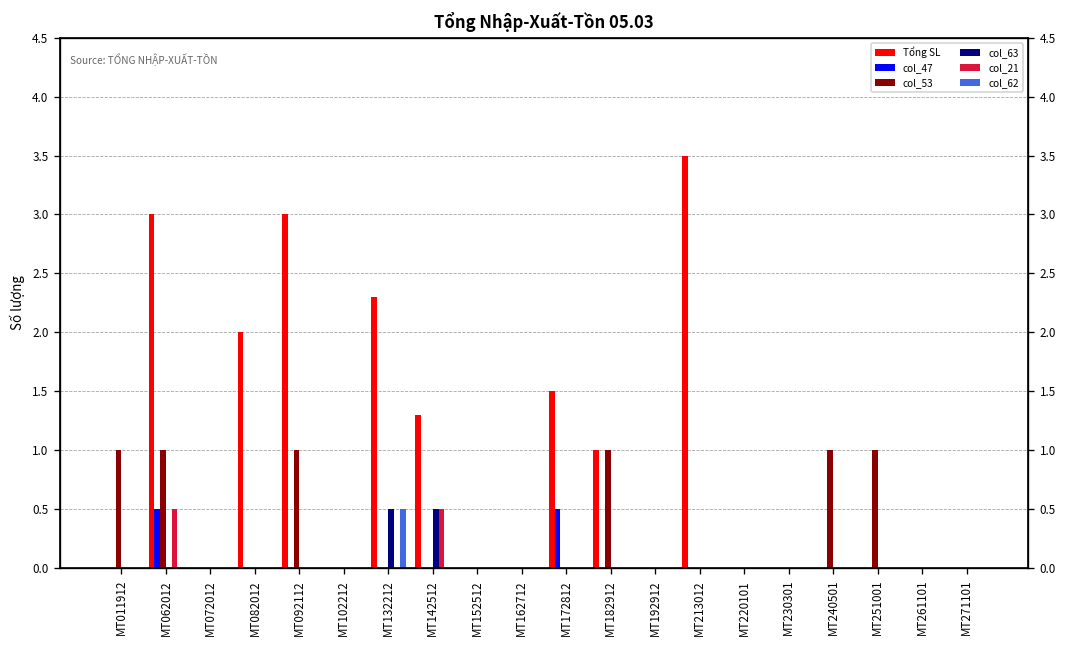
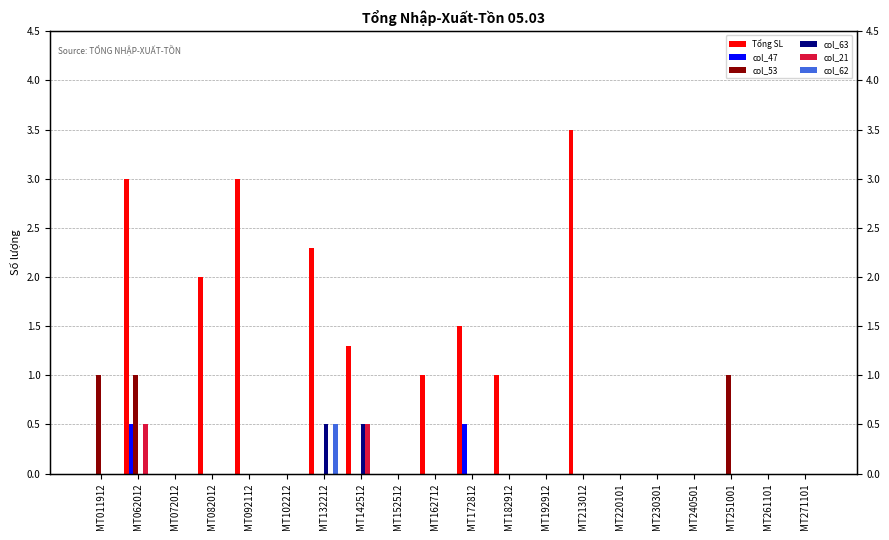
  {
    "Tổng SL": {
      "MT011912": 0,
      "MT062012": 3,
      "MT072012": 0,
      "MT082012": 2,
      "MT092112": 3,
      "MT102212": 0,
      "MT132212": 2.3,
      "MT142512": 1.3,
      "MT152512": 0,
-     "MT162712": 0,
+     "MT162712": 1,
      "MT172812": 1.5,
      "MT182912": 1,
      "MT192912": 0,
      "MT213012": 3.5,
      "MT220101": 0,
      "MT230301": 0,
      "MT240501": 0,
      "MT251001": 0,
      "MT261101": 0,
      "MT271101": 0
    },
    "col_47": {
      "MT011912": 0,
      "MT062012": 0.5,
      "MT072012": 0,
      "MT082012": 0,
      "MT092112": 0,
      "MT102212": 0,
      "MT132212": 0,
      "MT142512": 0,
      "MT152512": 0,
      "MT162712": 0,
      "MT172812": 0.5,
      "MT182912": 0,
      "MT192912": 0,
      "MT213012": 0,
      "MT220101": 0,
      "MT230301": 0,
      "MT240501": 0,
      "MT251001": 0,
      "MT261101": 0,
      "MT271101": 0
    },
    "col_53": {
      "MT011912": 1,
      "MT062012": 1,
      "MT072012": 0,
      "MT082012": 0,
-     "MT092112": 1,
+     "MT092112": 0,
      "MT102212": 0,
      "MT132212": 0,
      "MT142512": 0,
      "MT152512": 0,
      "MT162712": 0,
      "MT172812": 0,
-     "MT182912": 1,
+     "MT182912": 0,
      "MT192912": 0,
      "MT213012": 0,
      "MT220101": 0,
      "MT230301": 0,
-     "MT240501": 1,
+     "MT240501": 0,
      "MT251001": 1,
      "MT261101": 0,
      "MT271101": 0
    },
    "col_63": {
      "MT011912": 0,
      "MT062012": 0,
      "MT072012": 0,
      "MT082012": 0,
      "MT092112": 0,
      "MT102212": 0,
      "MT132212": 0.5,
      "MT142512": 0.5,
      "MT152512": 0,
      "MT162712": 0,
      "MT172812": 0,
      "MT182912": 0,
      "MT192912": 0,
      "MT213012": 0,
      "MT220101": 0,
      "MT230301": 0,
      "MT240501": 0,
      "MT251001": 0,
      "MT261101": 0,
      "MT271101": 0
    },
    "col_21": {
      "MT011912": 0,
      "MT062012": 0.5,
      "MT072012": 0,
      "MT082012": 0,
      "MT092112": 0,
      "MT102212": 0,
      "MT132212": 0,
      "MT142512": 0.5,
      "MT152512": 0,
      "MT162712": 0,
      "MT172812": 0,
      "MT182912": 0,
      "MT192912": 0,
      "MT213012": 0,
      "MT220101": 0,
      "MT230301": 0,
      "MT240501": 0,
      "MT251001": 0,
      "MT261101": 0,
      "MT271101": 0
    },
    "col_62": {
      "MT011912": 0,
      "MT062012": 0,
      "MT072012": 0,
      "MT082012": 0,
      "MT092112": 0,
      "MT102212": 0,
      "MT132212": 0.5,
      "MT142512": 0,
      "MT152512": 0,
      "MT162712": 0,
      "MT172812": 0,
      "MT182912": 0,
      "MT192912": 0,
      "MT213012": 0,
      "MT220101": 0,
      "MT230301": 0,
      "MT240501": 0,
      "MT251001": 0,
      "MT261101": 0,
      "MT271101": 0
    }
  }
